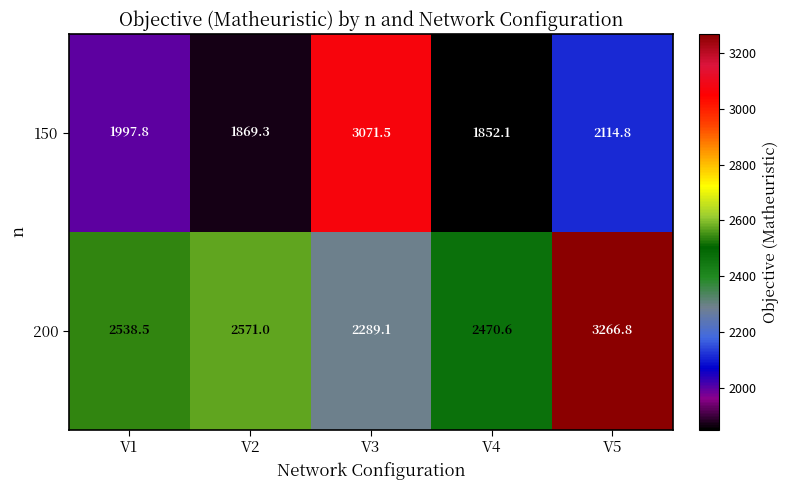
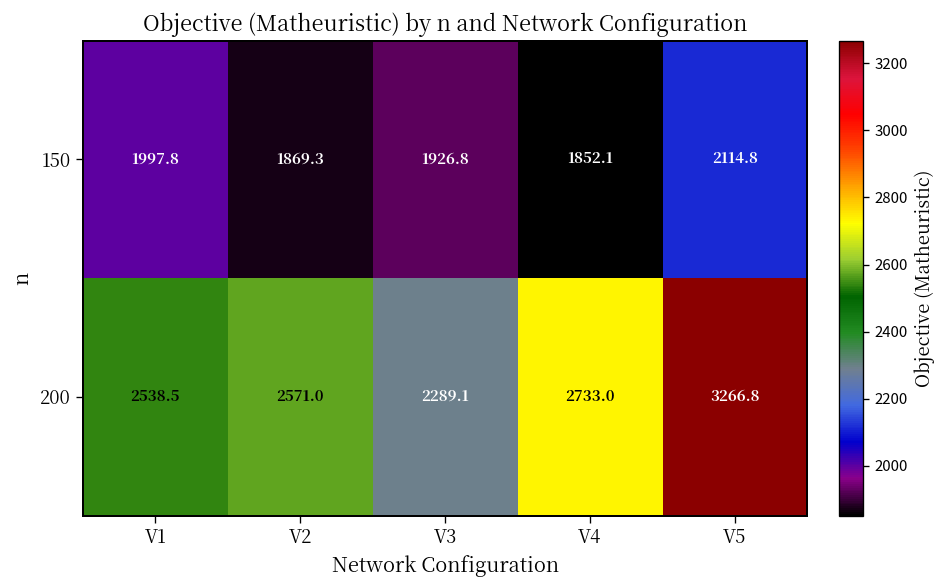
  {
    "150": {
      "V1": 1997.8,
      "V2": 1869.3,
-     "V3": 3071.5,
+     "V3": 1926.8,
      "V4": 1852.1,
      "V5": 2114.8
    },
    "200": {
      "V1": 2538.5,
      "V2": 2571.0,
      "V3": 2289.1,
-     "V4": 2470.6,
+     "V4": 2733.0,
      "V5": 3266.8
    }
  }
